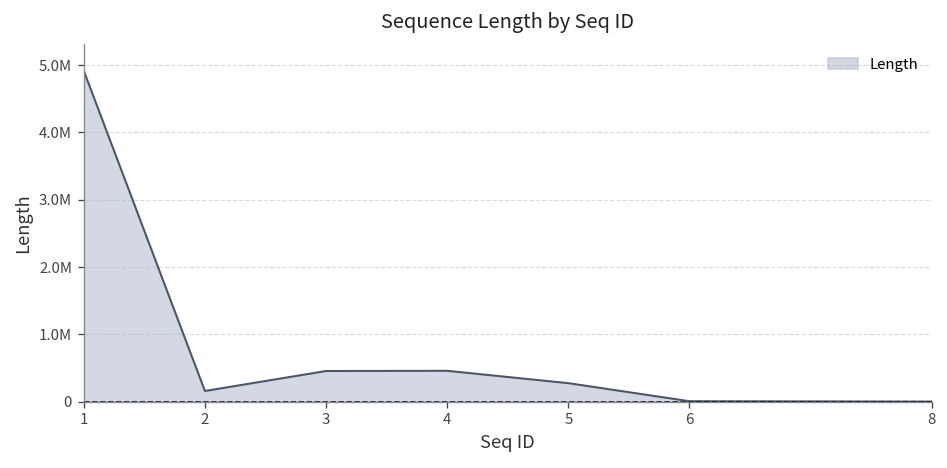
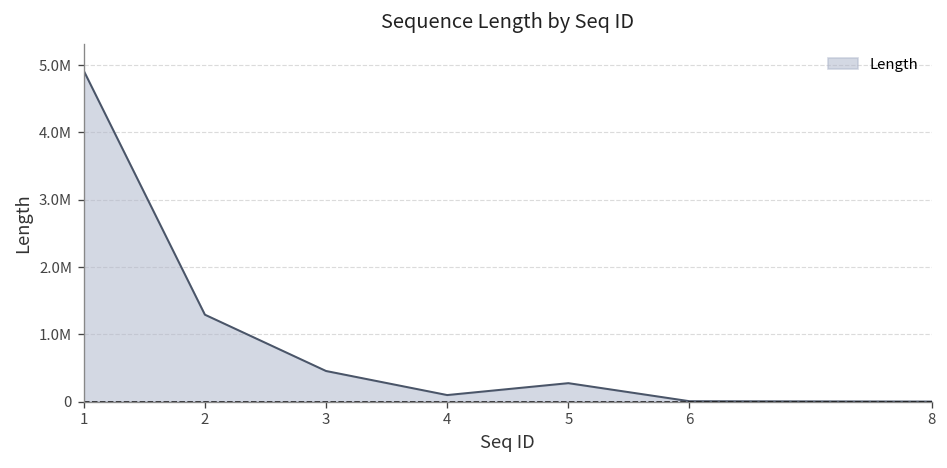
  {
    "1": 4900000,
-   "2": 200000,
+   "2": 1300000,
    "3": 500000,
-   "4": 500000,
+   "4": 100000,
    "5": 300000,
    "6": 0,
    "8": 0
  }
